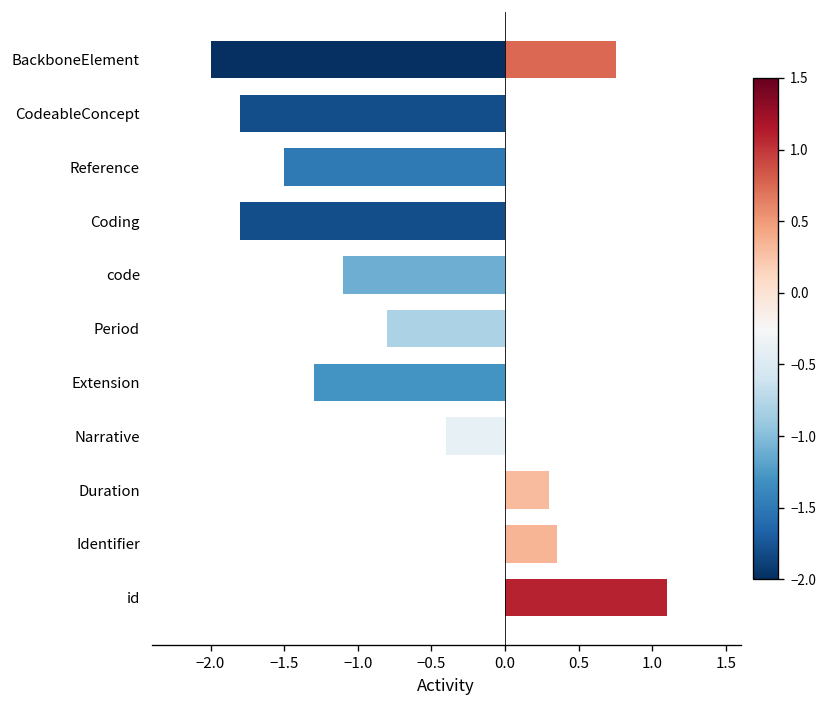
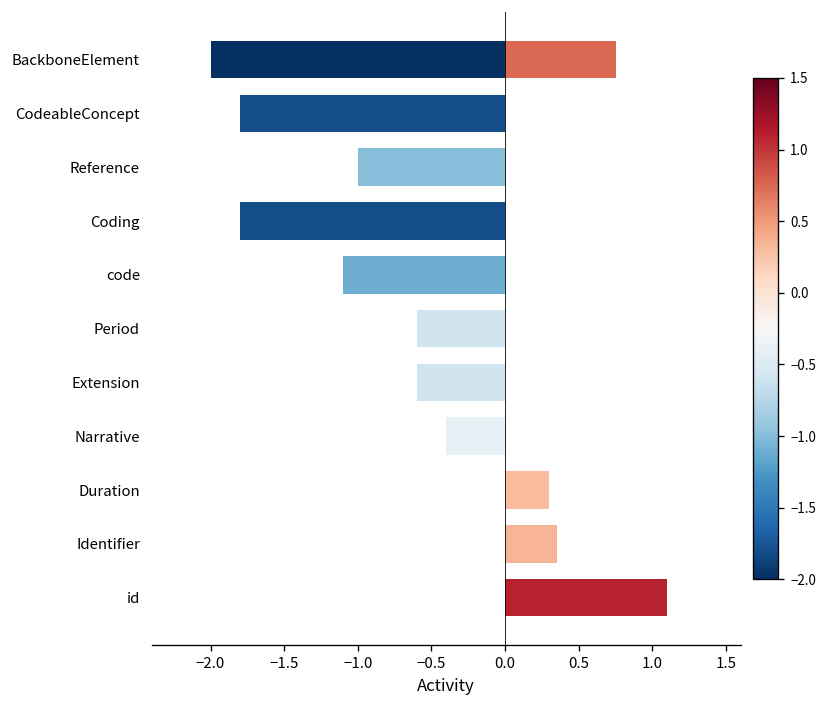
  {
    "CodeableConcept": -1.8,
-   "Reference": -1.5,
+   "Reference": -1.0,
    "Coding": -1.8,
    "code": -1.1,
-   "Period": -0.8,
-   "Extension": -1.3,
+   "Period": -0.6,
+   "Extension": -0.6,
    "Narrative": -0.4,
    "Duration": 0.3,
    "Identifier": 0.35,
    "id": 1.1
  }
